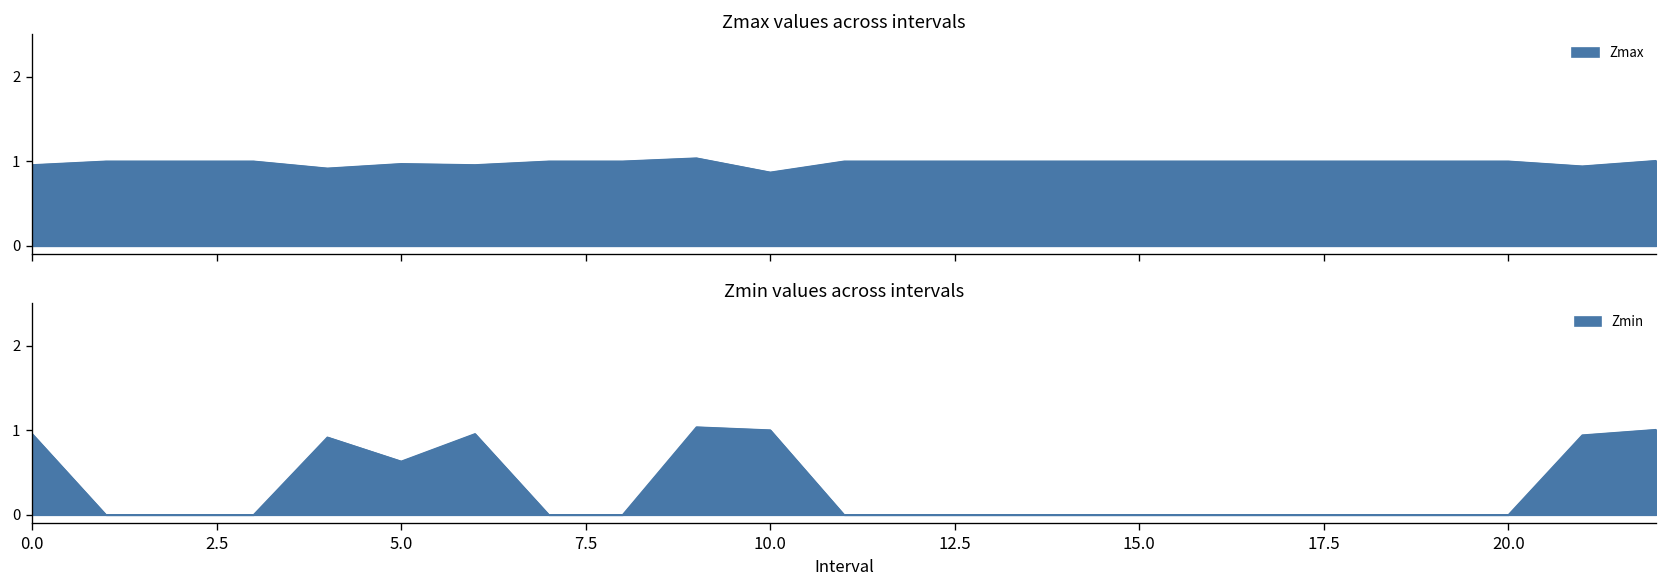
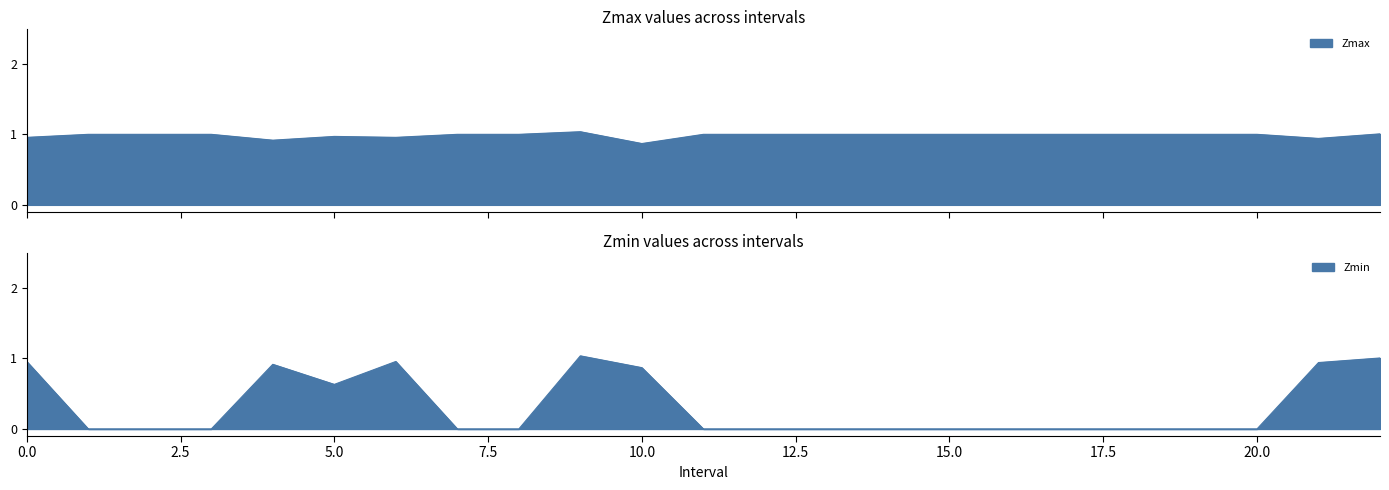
  {
    "Zmin values across intervals": {
      "0.0": 1.0,
      "5.0": 0.6,
-     "10.0": 1.0,
+     "10.0": 0.9,
      "15.0": 0.0,
      "20.0": 0.0
    }
  }
